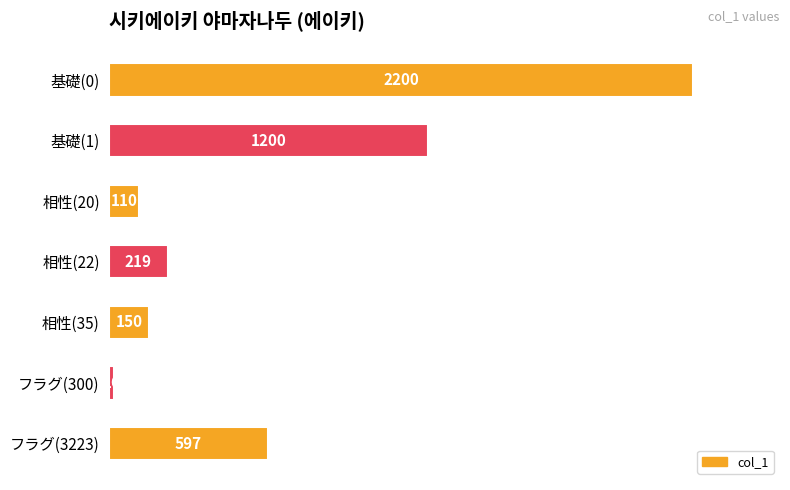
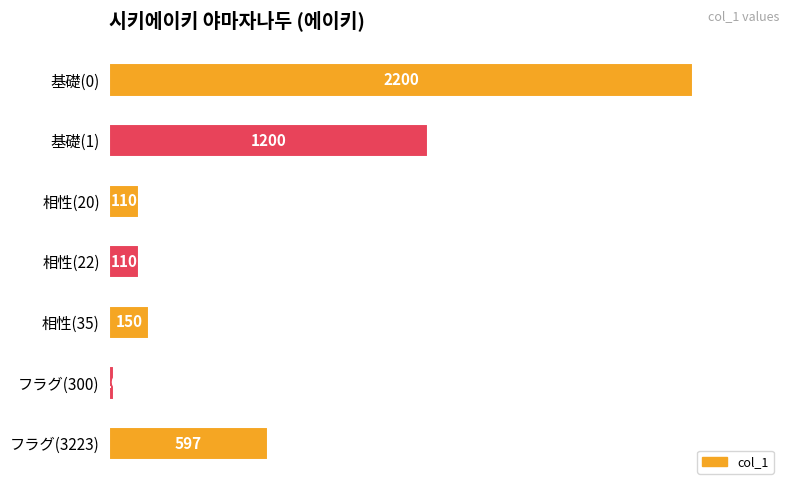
  {
    "基礎(0)": 2200,
    "基礎(1)": 1200,
    "相性(20)": 110,
-   "相性(22)": 219,
+   "相性(22)": 110,
    "相性(35)": 150,
    "フラグ(3223)": 597
  }
